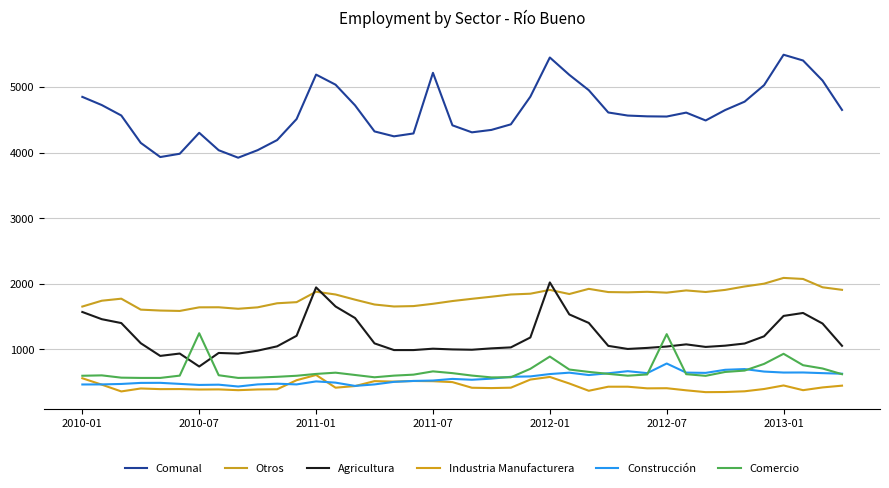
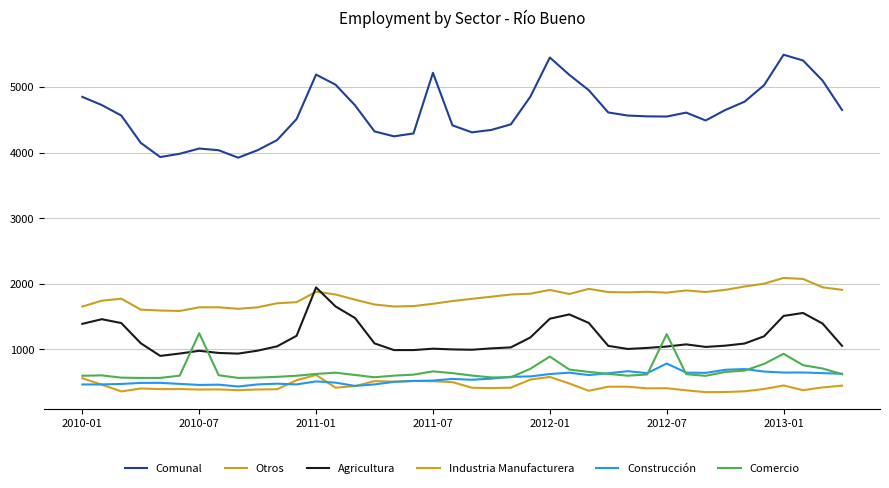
  {
    "Comunal": {
      "2010-01": 4900,
-     "2010-07": 4300,
+     "2010-07": 4100,
      "2011-01": 5200,
      "2011-07": 5200,
      "2012-01": 5500,
      "2012-07": 4600,
      "2013-01": 5500
    },
    "Agricultura": {
-     "2010-01": 1600,
-     "2010-07": 700,
+     "2010-01": 1400,
+     "2010-07": 1000,
      "2011-01": 1900,
      "2011-07": 1000,
-     "2012-01": 2000,
+     "2012-01": 1500,
      "2012-07": 1000,
      "2013-01": 1500
    },
    "Construcción": {
      "2010-01": 500,
      "2010-07": 500,
      "2011-01": 500,
      "2012-01": 600,
      "2012-07": 800,
      "2013-01": 600
    },
    "Comercio": {
      "2010-07": 1200,
      "2011-07": 700,
      "2012-01": 900,
      "2012-07": 1200,
      "2013-01": 900
    }
  }
